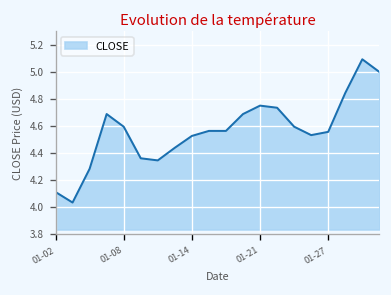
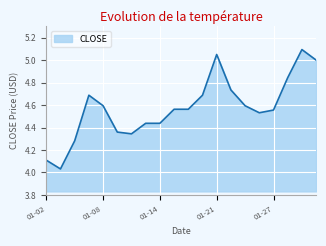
  {
    "01-02": 4.11,
    "01-08": 4.59,
-   "01-14": 4.53,
-   "01-21": 4.75,
+   "01-14": 4.44,
+   "01-21": 5.05,
    "01-27": 4.56
  }
